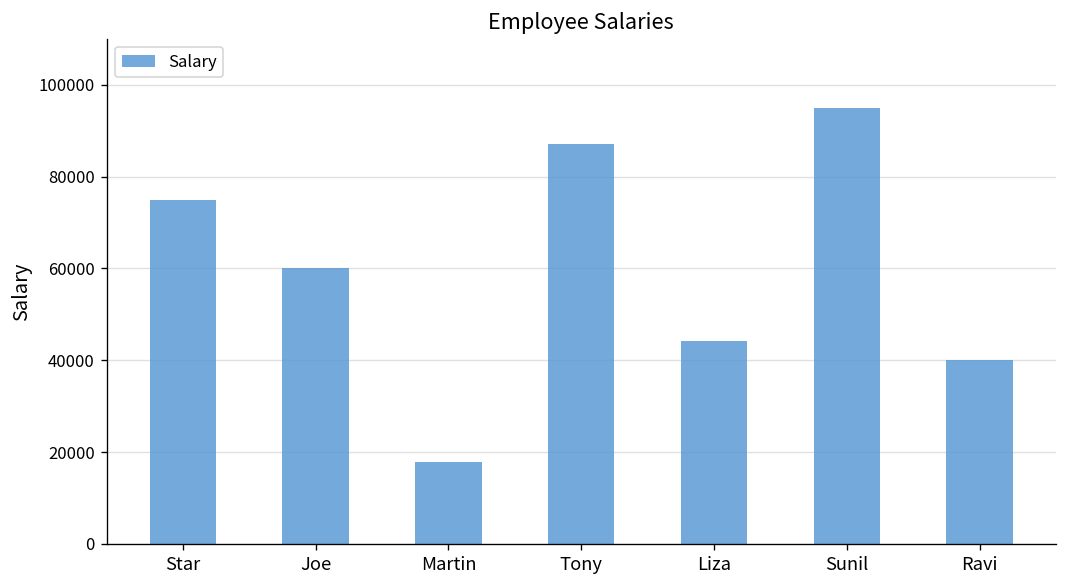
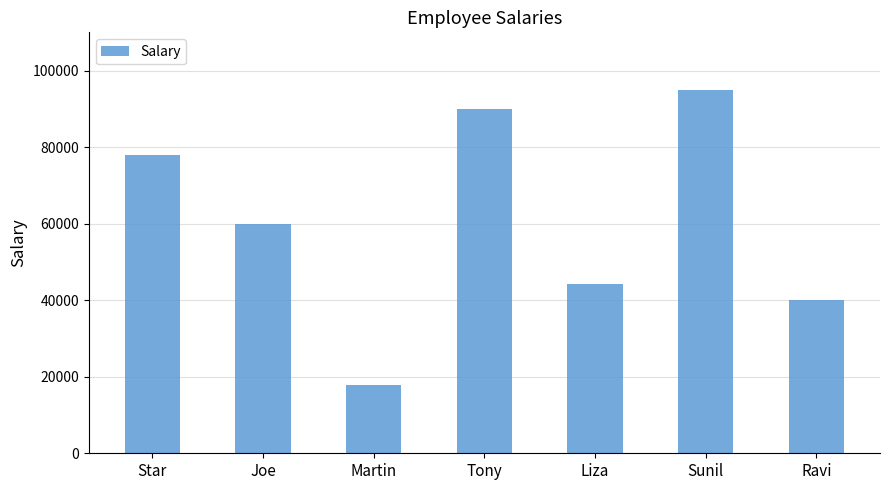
  {
-   "Star": 75000,
+   "Star": 78000,
    "Joe": 60000,
    "Martin": 18000,
-   "Tony": 87000,
+   "Tony": 90000,
    "Liza": 44000,
    "Sunil": 95000,
    "Ravi": 40000
  }
